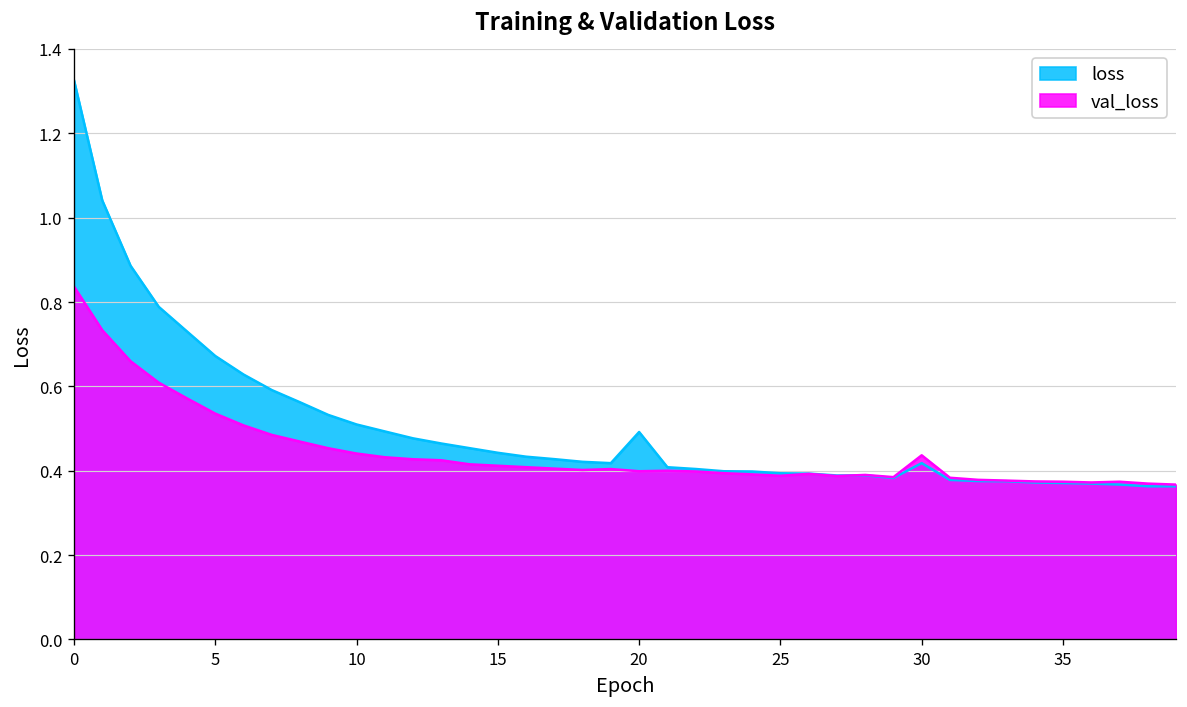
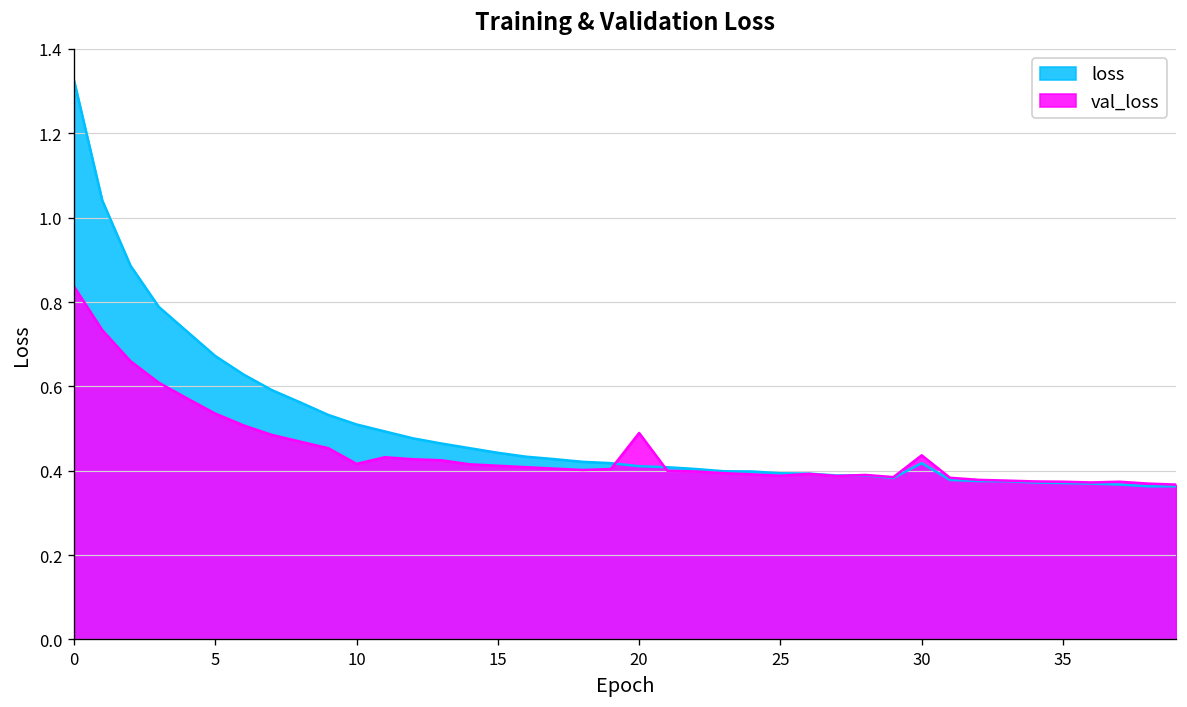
  {
    "loss": {
      "0": 1.33,
      "5": 0.67,
      "10": 0.51,
      "15": 0.44,
-     "20": 0.49,
+     "20": 0.41,
      "30": 0.42
    },
    "val_loss": {
      "0": 0.84,
      "5": 0.54,
-     "10": 0.44,
+     "10": 0.42,
      "15": 0.41,
-     "20": 0.40,
+     "20": 0.49,
      "30": 0.44
    }
  }
